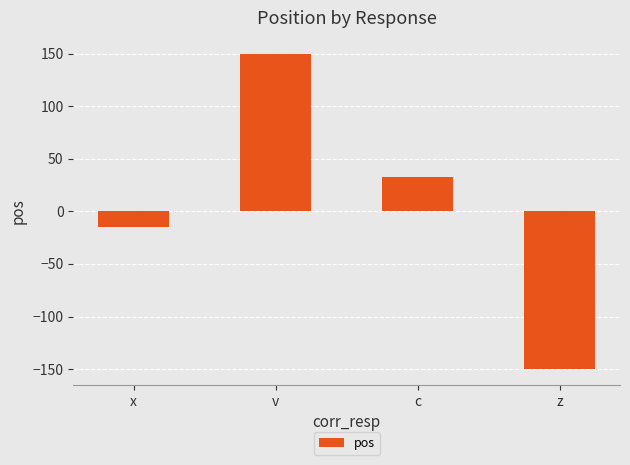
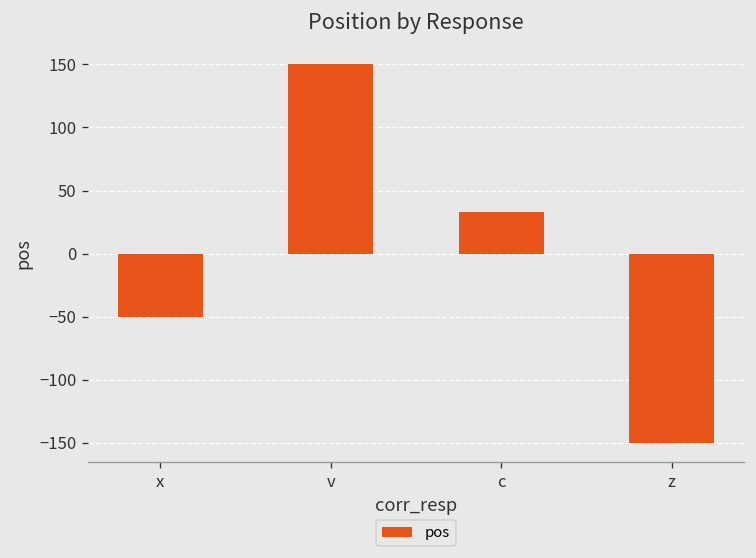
  {
-   "x": -15,
+   "x": -50,
    "v": 150,
    "c": 33,
    "z": -150
  }
